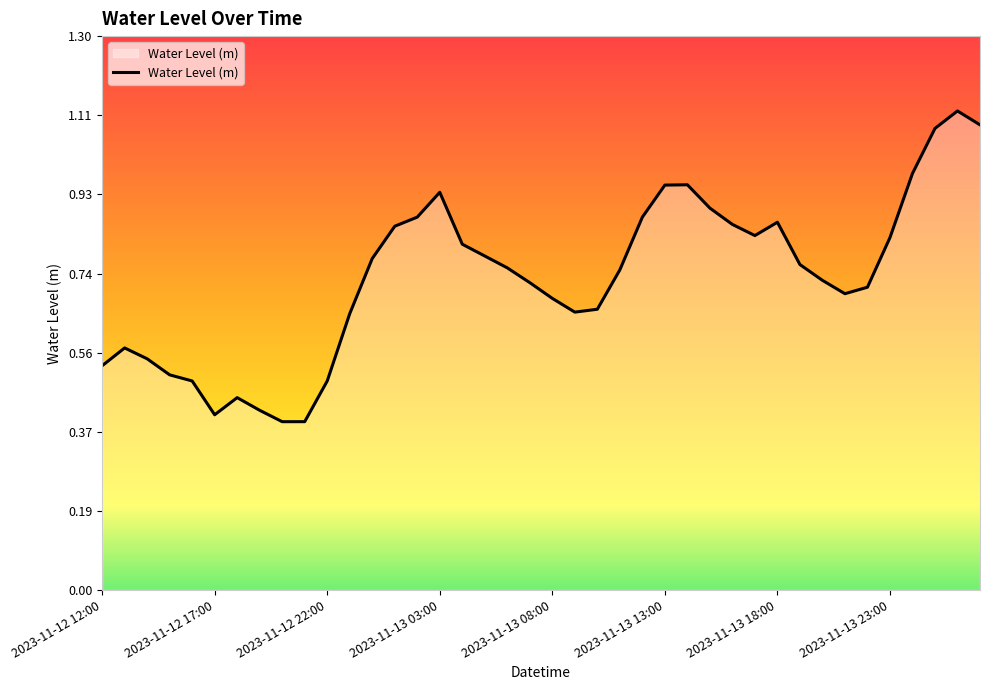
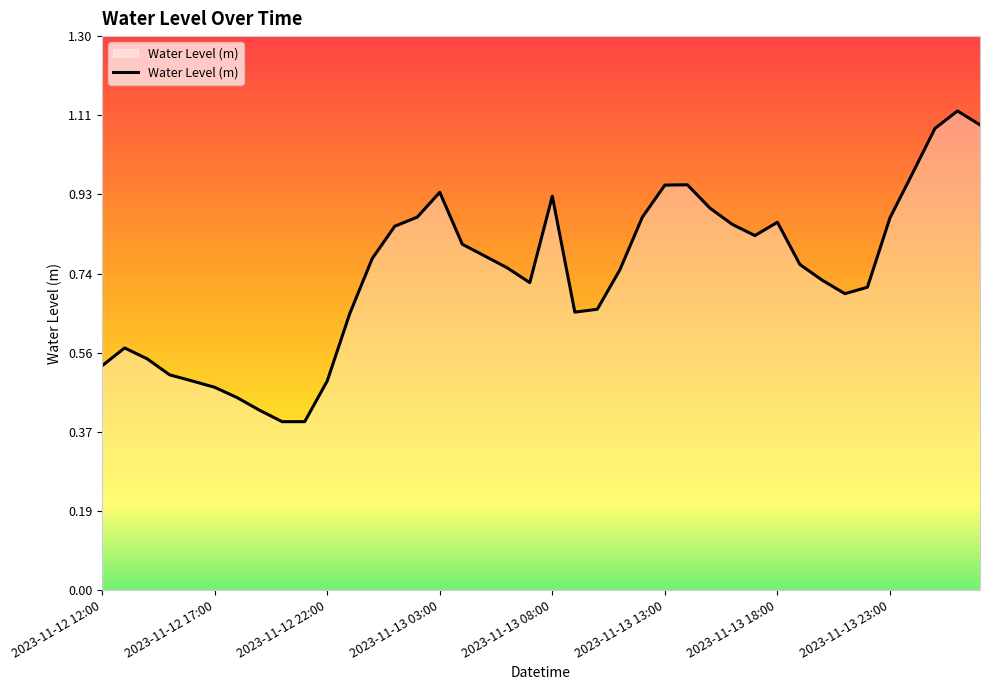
  {
    "2023-11-12 12:00": 0.53,
-   "2023-11-12 17:00": 0.41,
+   "2023-11-12 17:00": 0.48,
    "2023-11-12 22:00": 0.49,
    "2023-11-13 03:00": 0.93,
-   "2023-11-13 08:00": 0.68,
+   "2023-11-13 08:00": 0.92,
    "2023-11-13 13:00": 0.95,
    "2023-11-13 18:00": 0.86,
-   "2023-11-13 23:00": 0.83
+   "2023-11-13 23:00": 0.87
  }
